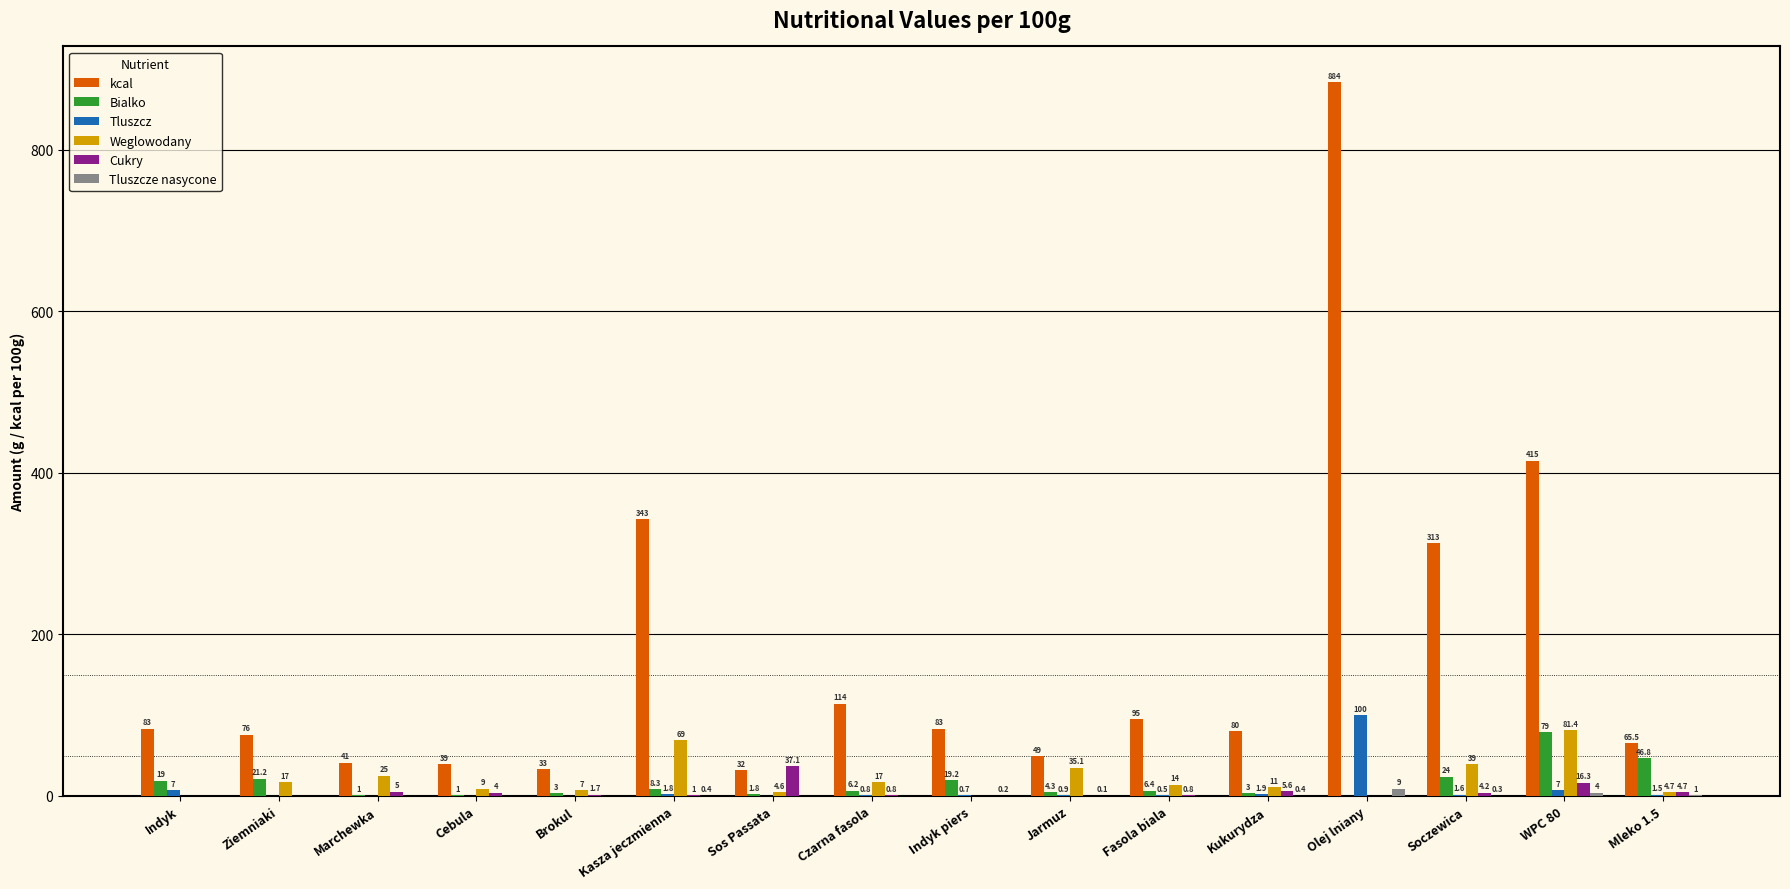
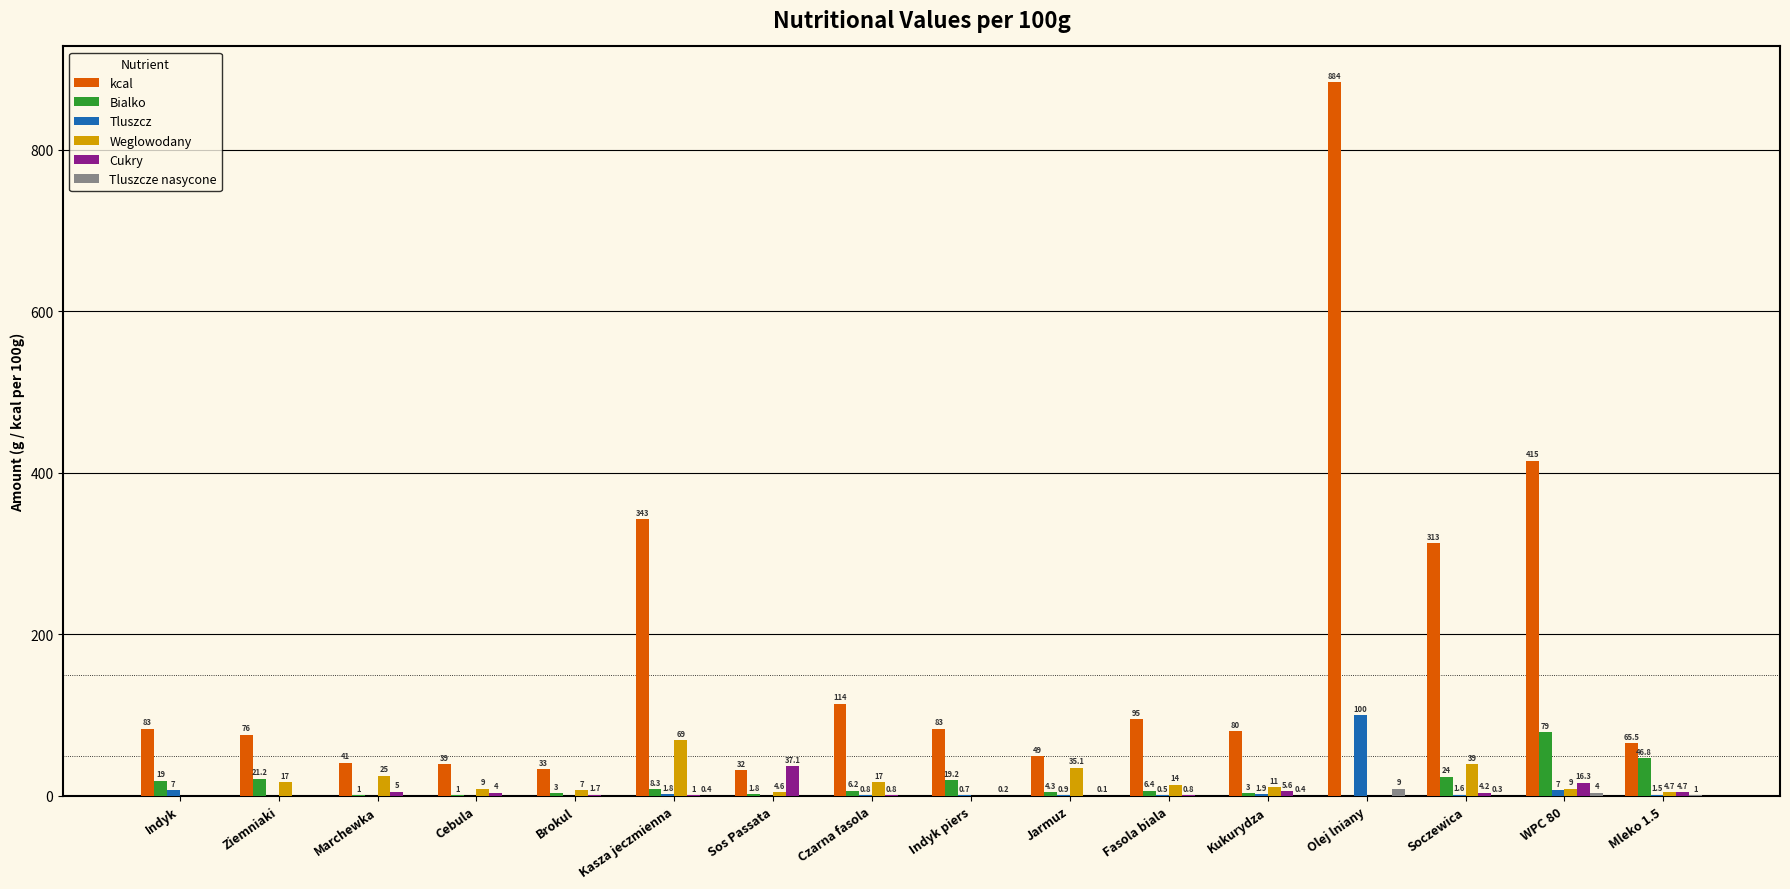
  {
    "kcal": {
      "Indyk": 83,
      "Ziemniaki": 76,
      "Marchewka": 41,
      "Cebula": 39,
      "Brokul": 33,
      "Kasza jeczmienna": 343,
      "Sos Passata": 32,
      "Czarna fasola": 114,
      "Indyk piers": 83,
      "Jarmuz": 49,
      "Fasola biala": 95,
      "Kukurydza": 80,
      "Olej lniany": 884,
      "Soczewica": 313,
      "WPC 80": 415,
      "Mleko 1.5": 65.5
    },
    "Bialko": {
      "Indyk": 19,
      "Ziemniaki": 21.2,
      "Marchewka": 1,
      "Cebula": 1,
      "Brokul": 3,
      "Kasza jeczmienna": 8.3,
      "Sos Passata": 1.8,
      "Czarna fasola": 6.2,
      "Indyk piers": 19.2,
      "Jarmuz": 4.3,
      "Fasola biala": 6.4,
      "Kukurydza": 3,
      "Soczewica": 24,
      "WPC 80": 79,
      "Mleko 1.5": 46.8
    },
    "Tluszcz": {
      "Indyk": 7,
      "Kasza jeczmienna": 1.8,
      "Czarna fasola": 0.8,
      "Indyk piers": 0.7,
      "Jarmuz": 0.9,
      "Fasola biala": 0.5,
      "Kukurydza": 1.9,
      "Olej lniany": 100,
      "Soczewica": 1.6,
      "WPC 80": 7,
      "Mleko 1.5": 1.5
    },
    "Weglowodany": {
      "Ziemniaki": 17,
      "Marchewka": 25,
      "Cebula": 9,
      "Brokul": 7,
      "Kasza jeczmienna": 69,
      "Sos Passata": 4.6,
      "Czarna fasola": 17,
      "Jarmuz": 35.1,
      "Fasola biala": 14,
      "Kukurydza": 11,
      "Soczewica": 39,
-     "WPC 80": 81.4,
+     "WPC 80": 9,
      "Mleko 1.5": 4.7
    },
    "Cukry": {
      "Marchewka": 5,
      "Cebula": 4,
      "Brokul": 1.7,
      "Kasza jeczmienna": 1,
      "Sos Passata": 37.1,
      "Czarna fasola": 0.8,
      "Fasola biala": 0.8,
      "Kukurydza": 5.6,
      "Soczewica": 4.2,
      "WPC 80": 16.3,
      "Mleko 1.5": 4.7
    },
    "Tluszcze nasycone": {
      "Kasza jeczmienna": 0.4,
      "Indyk piers": 0.2,
      "Jarmuz": 0.1,
      "Kukurydza": 0.4,
      "Olej lniany": 9,
      "Soczewica": 0.3,
      "WPC 80": 4,
      "Mleko 1.5": 1
    }
  }
